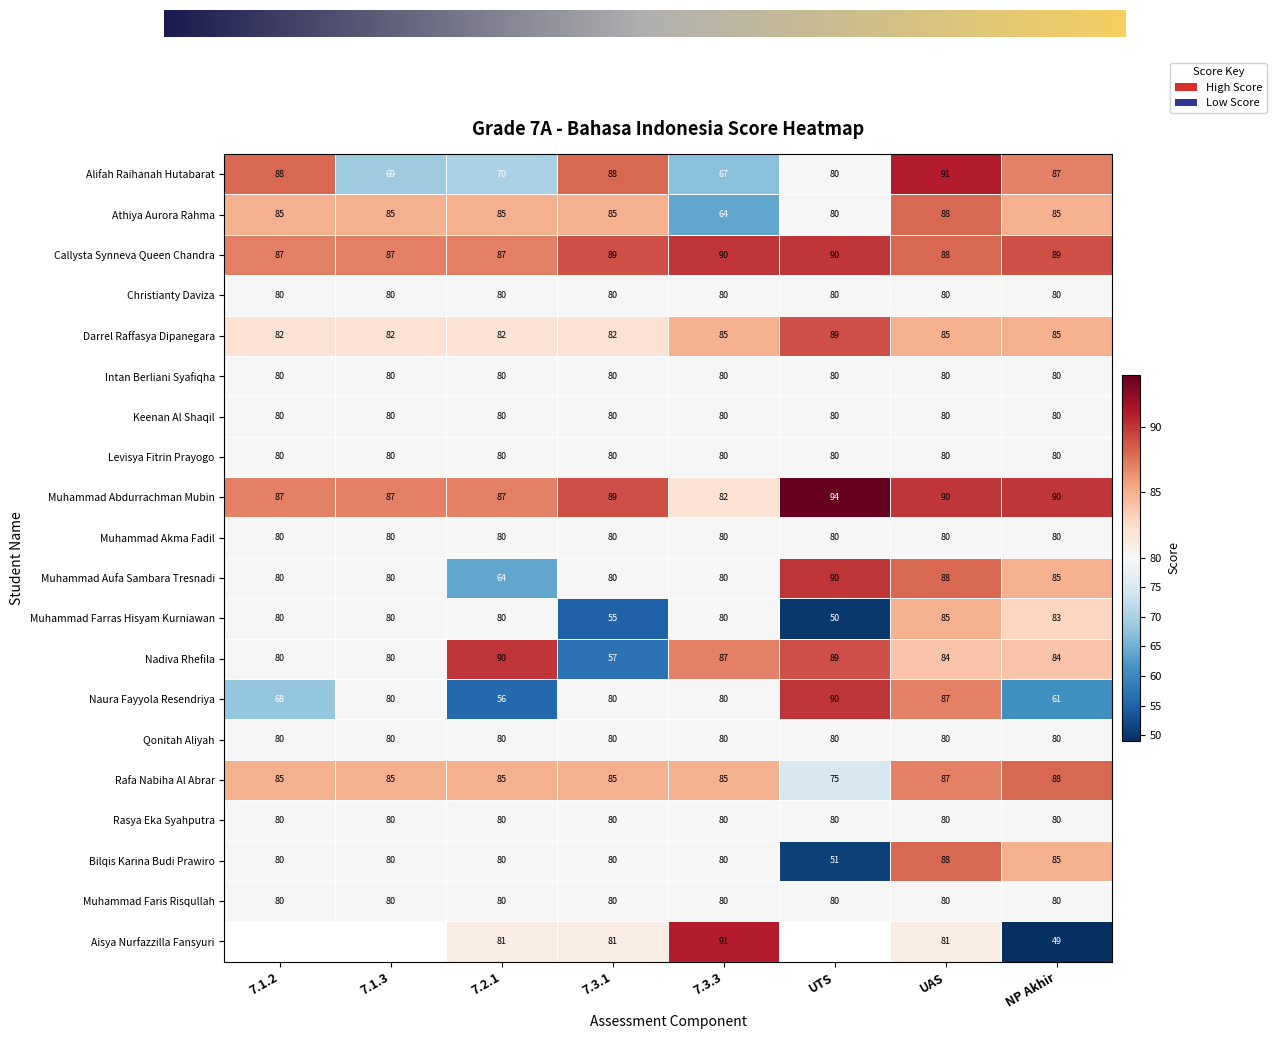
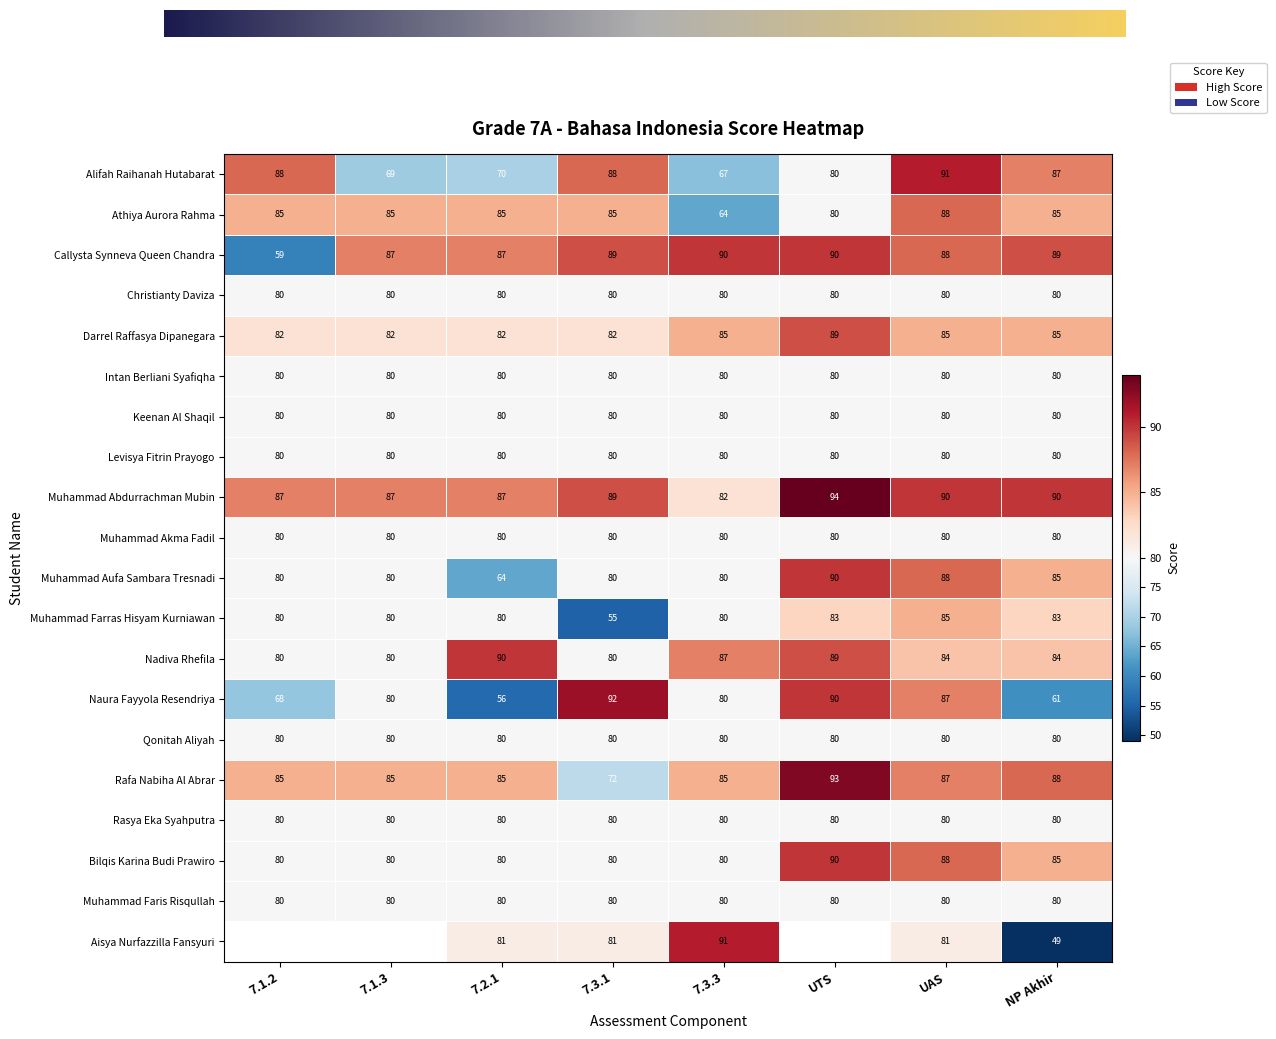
  {
    "Alifah Raihanah Hutabarat": {
      "7.1.2": 88,
      "7.1.3": 69,
      "7.2.1": 70,
      "7.3.1": 88,
      "7.3.3": 67,
      "UTS": 80,
      "UAS": 91,
      "NP Akhir": 87
    },
    "Athiya Aurora Rahma": {
      "7.1.2": 85,
      "7.1.3": 85,
      "7.2.1": 85,
      "7.3.1": 85,
      "7.3.3": 64,
      "UTS": 80,
      "UAS": 88,
      "NP Akhir": 85
    },
    "Callysta Synneva Queen Chandra": {
-     "7.1.2": 87,
+     "7.1.2": 59,
      "7.1.3": 87,
      "7.2.1": 87,
      "7.3.1": 89,
      "7.3.3": 90,
      "UTS": 90,
      "UAS": 88,
      "NP Akhir": 89
    },
    "Christianty Daviza": {
      "7.1.2": 80,
      "7.1.3": 80,
      "7.2.1": 80,
      "7.3.1": 80,
      "7.3.3": 80,
      "UTS": 80,
      "UAS": 80,
      "NP Akhir": 80
    },
    "Darrel Raffasya Dipanegara": {
      "7.1.2": 82,
      "7.1.3": 82,
      "7.2.1": 82,
      "7.3.1": 82,
      "7.3.3": 85,
      "UTS": 89,
      "UAS": 85,
      "NP Akhir": 85
    },
    "Intan Berliani Syafiqha": {
      "7.1.2": 80,
      "7.1.3": 80,
      "7.2.1": 80,
      "7.3.1": 80,
      "7.3.3": 80,
      "UTS": 80,
      "UAS": 80,
      "NP Akhir": 80
    },
    "Keenan Al Shaqil": {
      "7.1.2": 80,
      "7.1.3": 80,
      "7.2.1": 80,
      "7.3.1": 80,
      "7.3.3": 80,
      "UTS": 80,
      "UAS": 80,
      "NP Akhir": 80
    },
    "Levisya Fitrin Prayogo": {
      "7.1.2": 80,
      "7.1.3": 80,
      "7.2.1": 80,
      "7.3.1": 80,
      "7.3.3": 80,
      "UTS": 80,
      "UAS": 80,
      "NP Akhir": 80
    },
    "Muhammad Abdurrachman Mubin": {
      "7.1.2": 87,
      "7.1.3": 87,
      "7.2.1": 87,
      "7.3.1": 89,
      "7.3.3": 82,
      "UTS": 94,
      "UAS": 90,
      "NP Akhir": 90
    },
    "Muhammad Akma Fadil": {
      "7.1.2": 80,
      "7.1.3": 80,
      "7.2.1": 80,
      "7.3.1": 80,
      "7.3.3": 80,
      "UTS": 80,
      "UAS": 80,
      "NP Akhir": 80
    },
    "Muhammad Aufa Sambara Tresnadi": {
      "7.1.2": 80,
      "7.1.3": 80,
      "7.2.1": 64,
      "7.3.1": 80,
      "7.3.3": 80,
      "UTS": 90,
      "UAS": 88,
      "NP Akhir": 85
    },
    "Muhammad Farras Hisyam Kurniawan": {
      "7.1.2": 80,
      "7.1.3": 80,
      "7.2.1": 80,
      "7.3.1": 55,
      "7.3.3": 80,
-     "UTS": 50,
+     "UTS": 83,
      "UAS": 85,
      "NP Akhir": 83
    },
    "Nadiva Rhefila": {
      "7.1.2": 80,
      "7.1.3": 80,
      "7.2.1": 90,
-     "7.3.1": 57,
+     "7.3.1": 80,
      "7.3.3": 87,
      "UTS": 89,
      "UAS": 84,
      "NP Akhir": 84
    },
    "Naura Fayyola Resendriya": {
      "7.1.2": 68,
      "7.1.3": 80,
      "7.2.1": 56,
-     "7.3.1": 80,
+     "7.3.1": 92,
      "7.3.3": 80,
      "UTS": 90,
      "UAS": 87,
      "NP Akhir": 61
    },
    "Qonitah Aliyah": {
      "7.1.2": 80,
      "7.1.3": 80,
      "7.2.1": 80,
      "7.3.1": 80,
      "7.3.3": 80,
      "UTS": 80,
      "UAS": 80,
      "NP Akhir": 80
    },
    "Rafa Nabiha Al Abrar": {
      "7.1.2": 85,
      "7.1.3": 85,
      "7.2.1": 85,
-     "7.3.1": 85,
+     "7.3.1": 72,
      "7.3.3": 85,
-     "UTS": 75,
+     "UTS": 93,
      "UAS": 87,
      "NP Akhir": 88
    },
    "Rasya Eka Syahputra": {
      "7.1.2": 80,
      "7.1.3": 80,
      "7.2.1": 80,
      "7.3.1": 80,
      "7.3.3": 80,
      "UTS": 80,
      "UAS": 80,
      "NP Akhir": 80
    },
    "Bilqis Karina Budi Prawiro": {
      "7.1.2": 80,
      "7.1.3": 80,
      "7.2.1": 80,
      "7.3.1": 80,
      "7.3.3": 80,
-     "UTS": 51,
+     "UTS": 90,
      "UAS": 88,
      "NP Akhir": 85
    },
    "Muhammad Faris Risqullah": {
      "7.1.2": 80,
      "7.1.3": 80,
      "7.2.1": 80,
      "7.3.1": 80,
      "7.3.3": 80,
      "UTS": 80,
      "UAS": 80,
      "NP Akhir": 80
    },
    "Aisya Nurfazzilla Fansyuri": {
      "7.2.1": 81,
      "7.3.1": 81,
      "7.3.3": 91,
      "UAS": 81,
      "NP Akhir": 49
    }
  }
